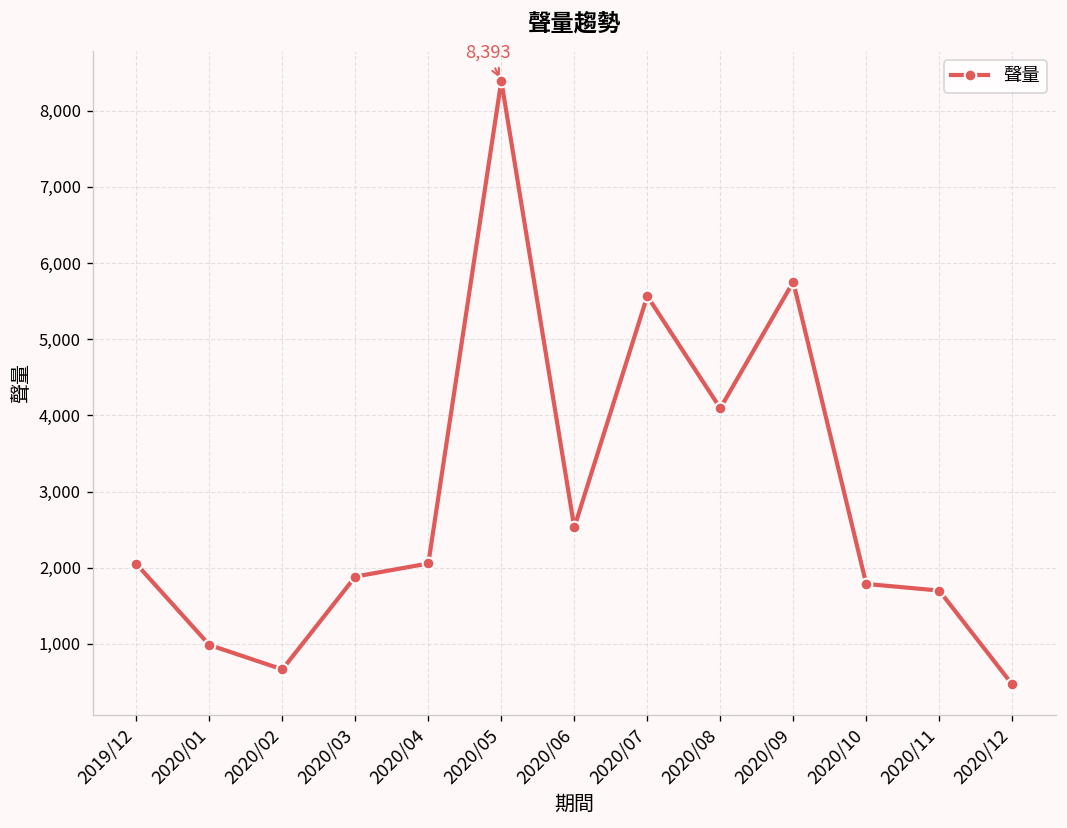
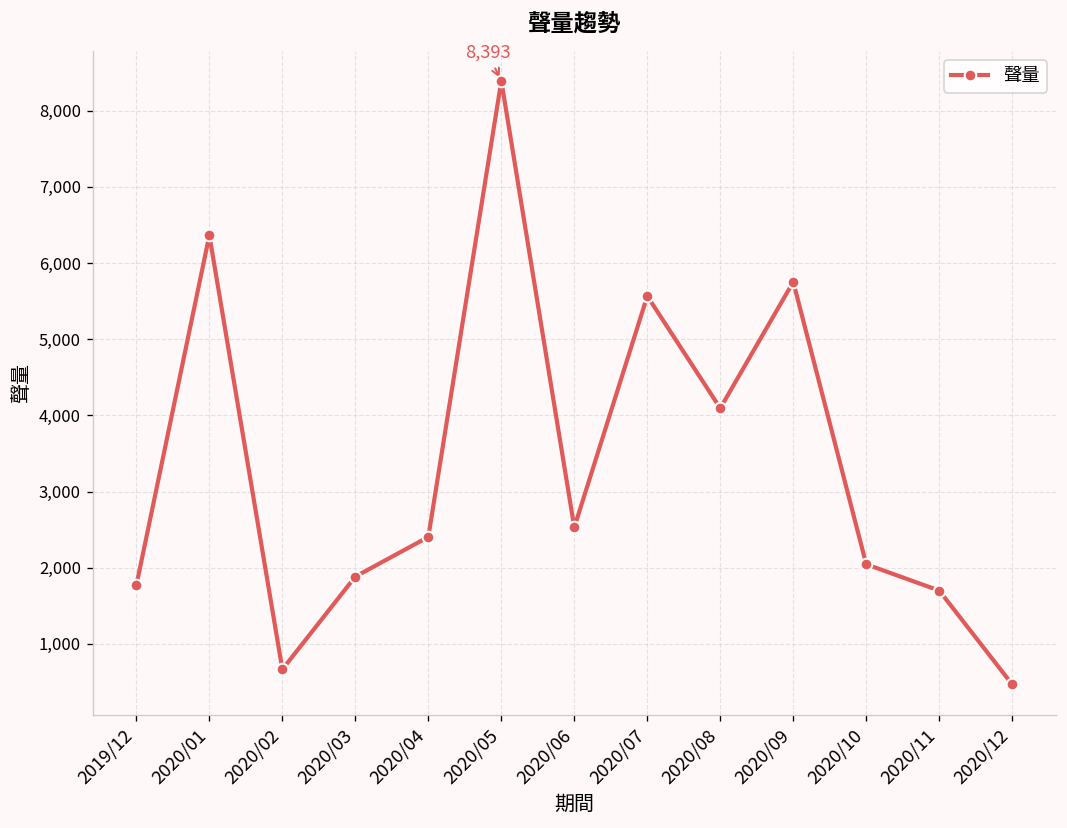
  {
-   "2019/12": "2,000",
-   "2020/01": "1,000",
+   "2019/12": "1,800",
+   "2020/01": "6,400",
    "2020/02": "700",
    "2020/03": "1,900",
-   "2020/04": "2,100",
+   "2020/04": "2,400",
    "2020/06": "2,500",
    "2020/07": "5,600",
    "2020/08": "4,100",
    "2020/09": "5,800",
-   "2020/10": "1,800",
+   "2020/10": "2,000",
    "2020/11": "1,700",
    "2020/12": "500"
  }
